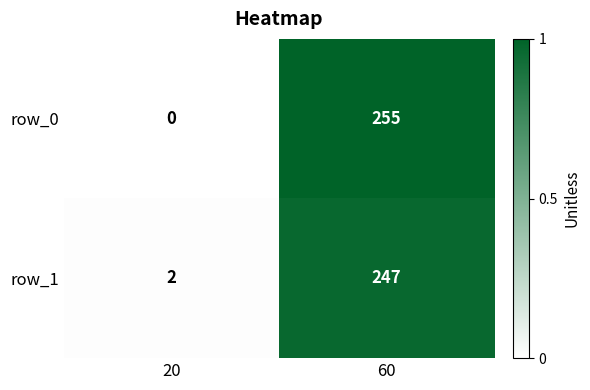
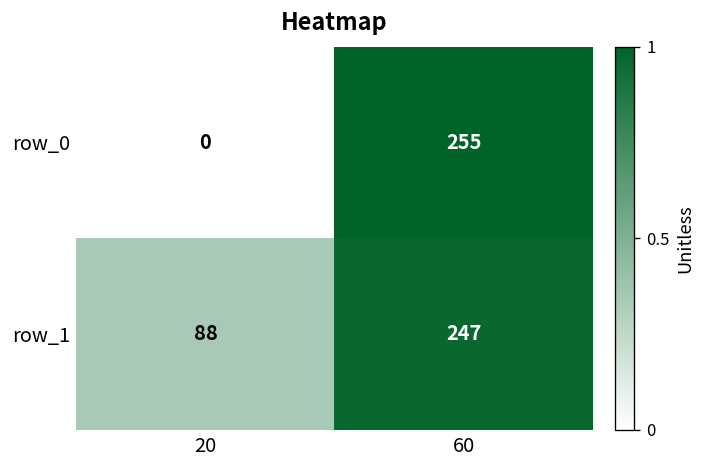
  {
    "row_0": {
      "20": 0,
      "60": 255
    },
    "row_1": {
-     "20": 2,
+     "20": 88,
      "60": 247
    }
  }
